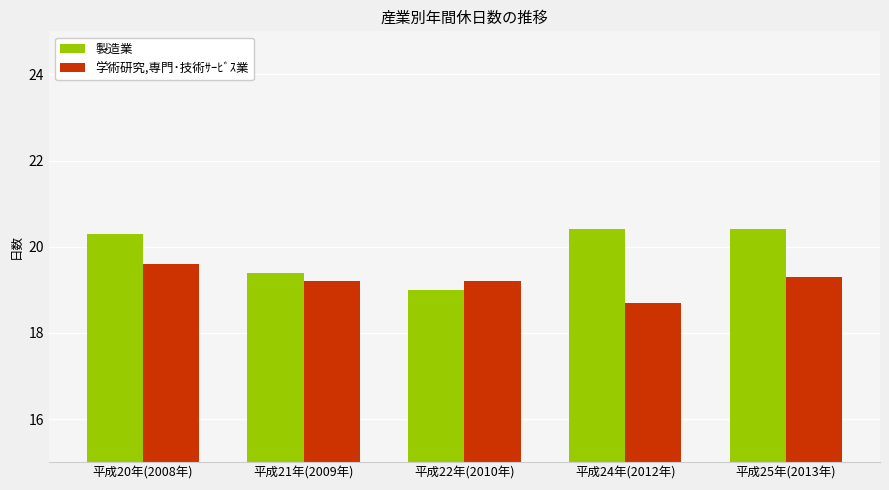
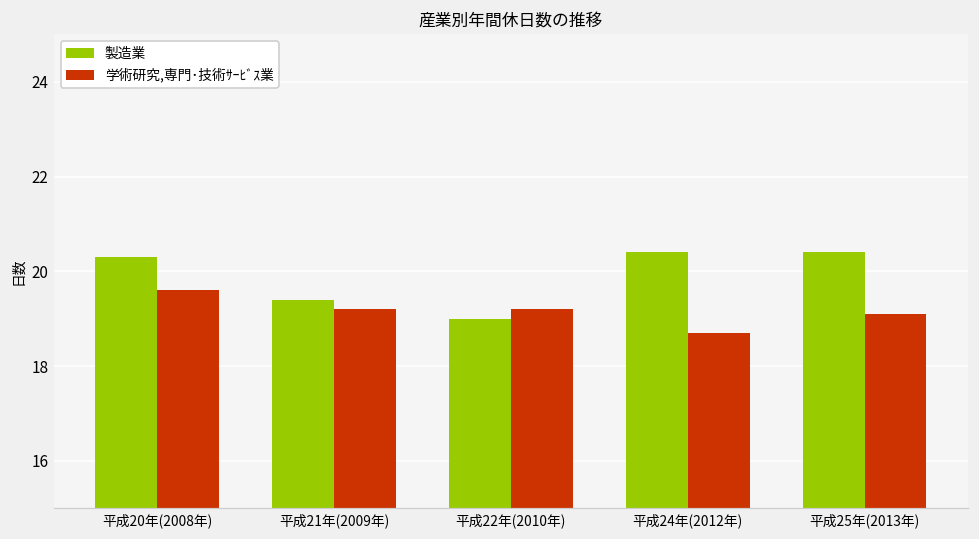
  {
    "製造業": {
      "平成20年(2008年)": 20.3,
      "平成21年(2009年)": 19.4,
      "平成22年(2010年)": 19.0,
      "平成24年(2012年)": 20.4,
      "平成25年(2013年)": 20.4
    },
    "学術研究,専門･技術ｻｰﾋﾞｽ業": {
      "平成20年(2008年)": 19.6,
      "平成21年(2009年)": 19.2,
      "平成22年(2010年)": 19.2,
      "平成24年(2012年)": 18.7,
-     "平成25年(2013年)": 19.3
+     "平成25年(2013年)": 19.1
    }
  }
